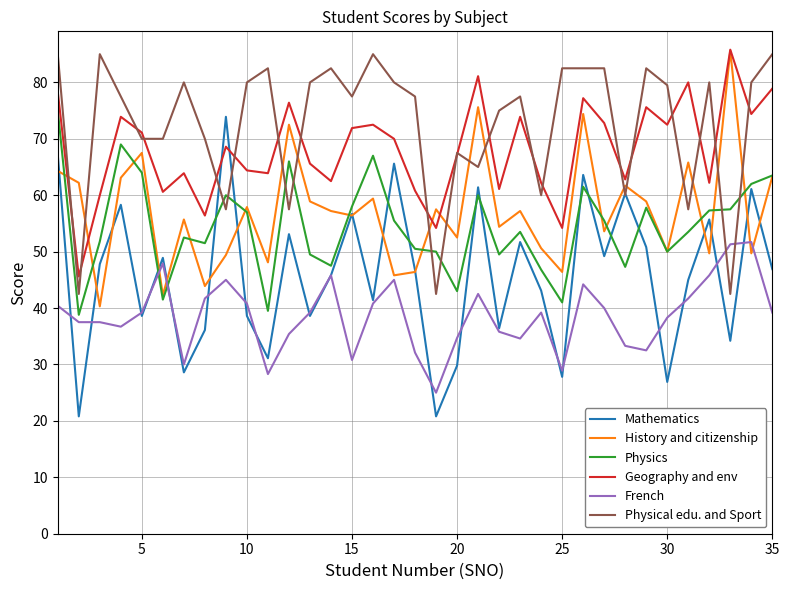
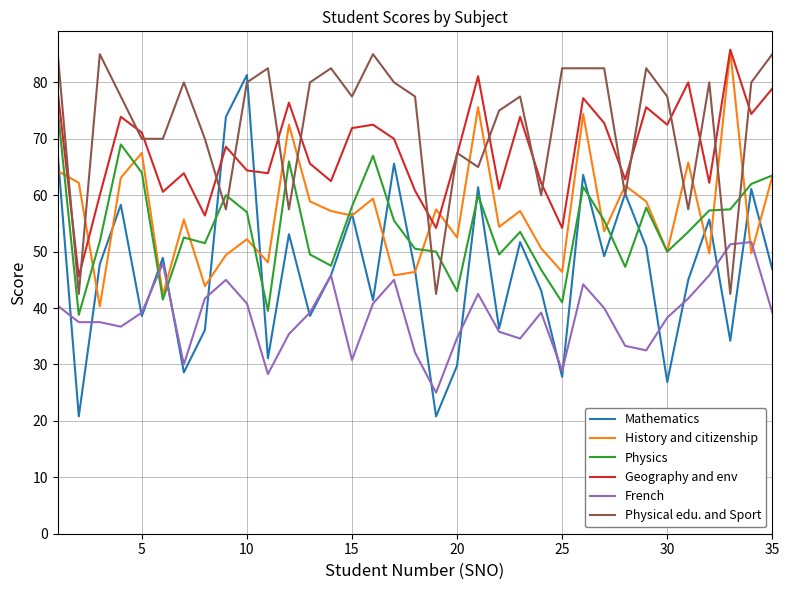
  {
    "Mathematics": {
      "5": 39,
-     "10": 39,
+     "10": 81,
      "20": 30,
      "25": 28,
      "30": 27,
      "35": 47
    },
    "History and citizenship": {
      "5": 68,
-     "10": 58,
+     "10": 52,
      "20": 53,
      "25": 46
    },
    "Physics": {
      "5": 64,
      "10": 57,
      "15": 58,
      "20": 43,
      "25": 41
    },
    "Geography and env": {
      "5": 71,
      "10": 64,
      "15": 72,
      "25": 54,
      "30": 73,
      "35": 79
    },
    "French": {
      "5": 39,
      "10": 41,
      "15": 31,
      "20": 35,
      "25": 29,
      "30": 38,
      "35": 39
    },
    "Physical edu. and Sport": {
      "5": 70,
      "10": 80,
      "15": 78,
      "25": 83,
-     "30": 80,
+     "30": 78,
      "35": 85
    }
  }
